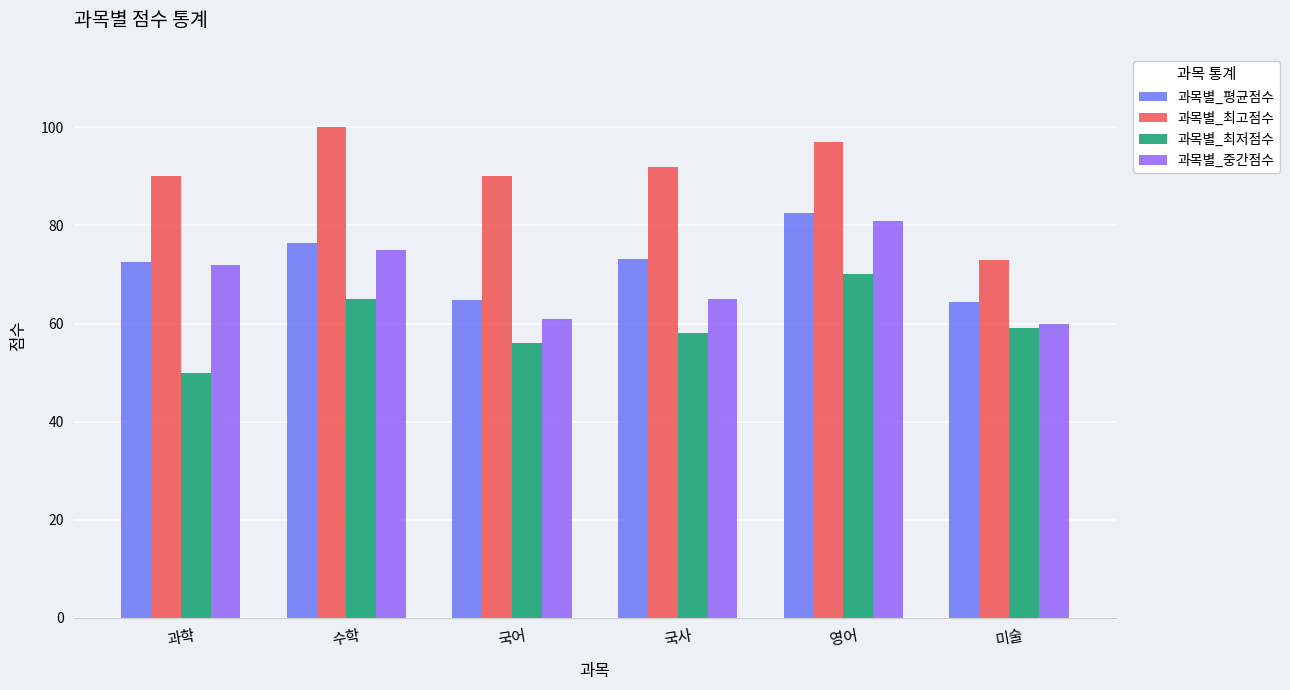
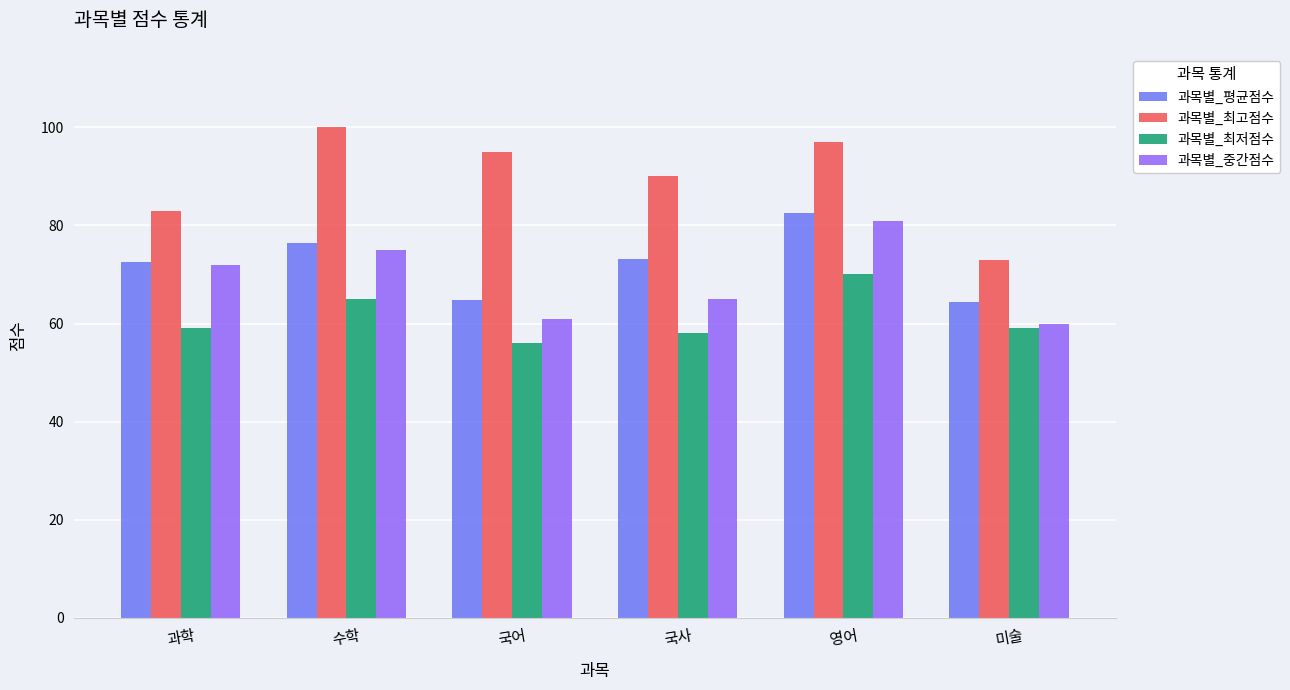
  {
    "과목별_최고점수": {
-     "과학": 90,
+     "과학": 83,
      "수학": 100,
-     "국어": 90,
-     "국사": 92,
+     "국어": 95,
+     "국사": 90,
      "영어": 97,
      "미술": 73
    },
    "과목별_최저점수": {
-     "과학": 50,
+     "과학": 59,
      "수학": 65,
      "국어": 56,
      "국사": 58,
      "영어": 70,
      "미술": 59
    }
  }
